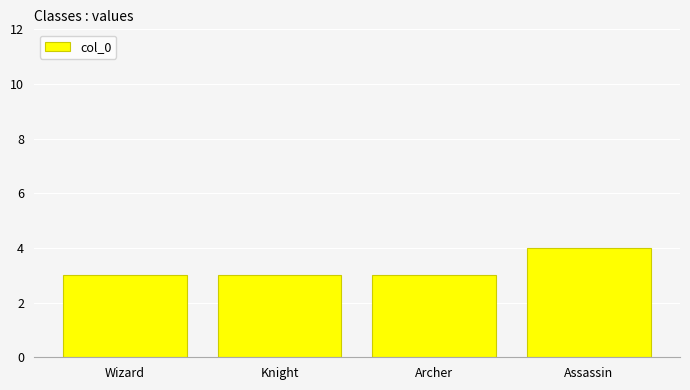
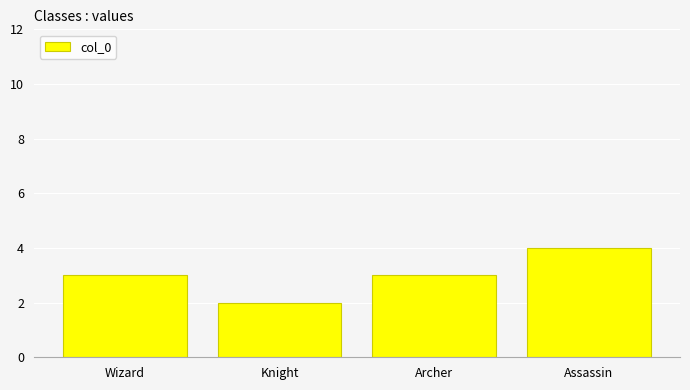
  {
    "Wizard": 3,
-   "Knight": 3,
+   "Knight": 2,
    "Archer": 3,
    "Assassin": 4
  }
